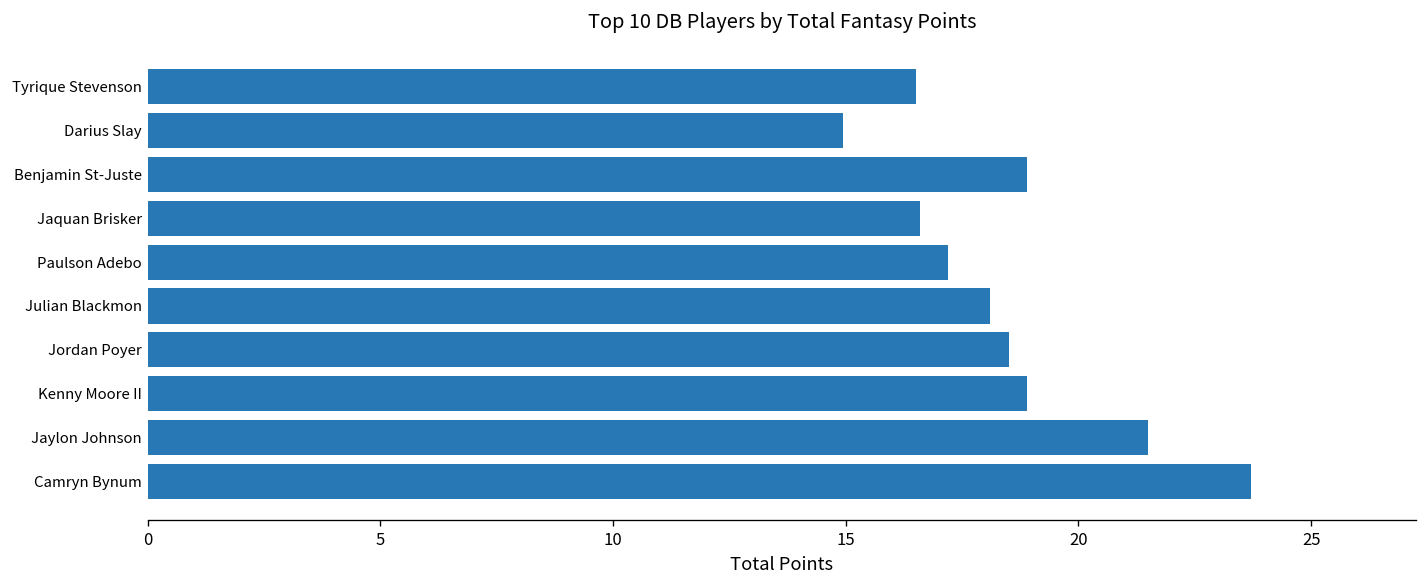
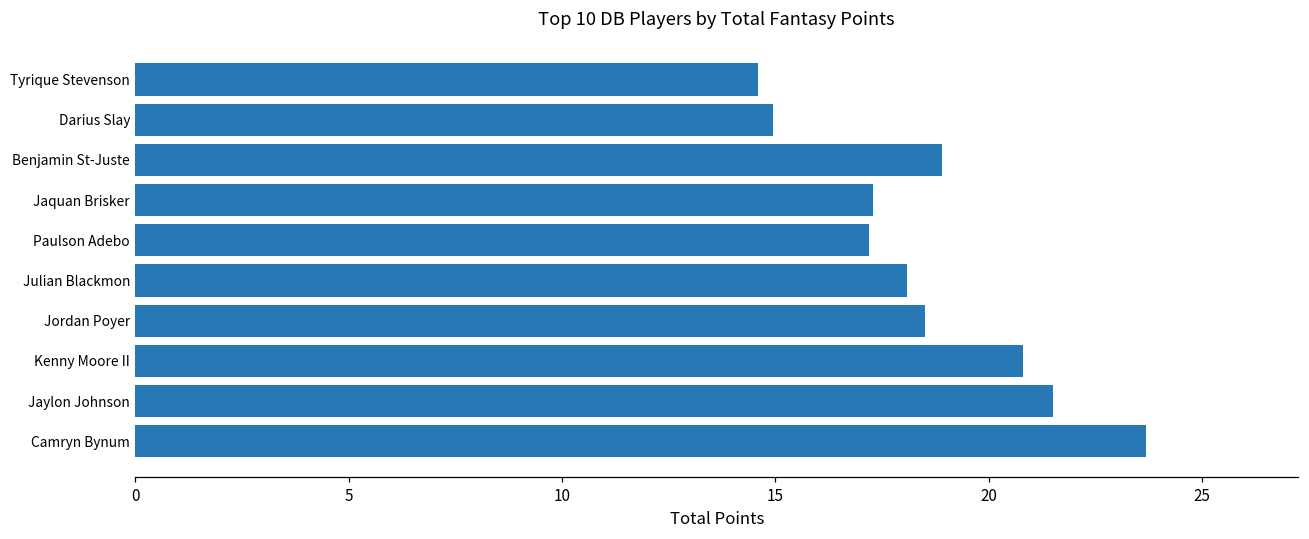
  {
-   "Tyrique Stevenson": 16.5,
+   "Tyrique Stevenson": 14.6,
    "Darius Slay": 14.9,
    "Benjamin St-Juste": 18.9,
-   "Jaquan Brisker": 16.6,
+   "Jaquan Brisker": 17.3,
    "Paulson Adebo": 17.2,
    "Julian Blackmon": 18.1,
    "Jordan Poyer": 18.5,
-   "Kenny Moore II": 18.9,
+   "Kenny Moore II": 20.8,
    "Jaylon Johnson": 21.5,
    "Camryn Bynum": 23.7
  }
